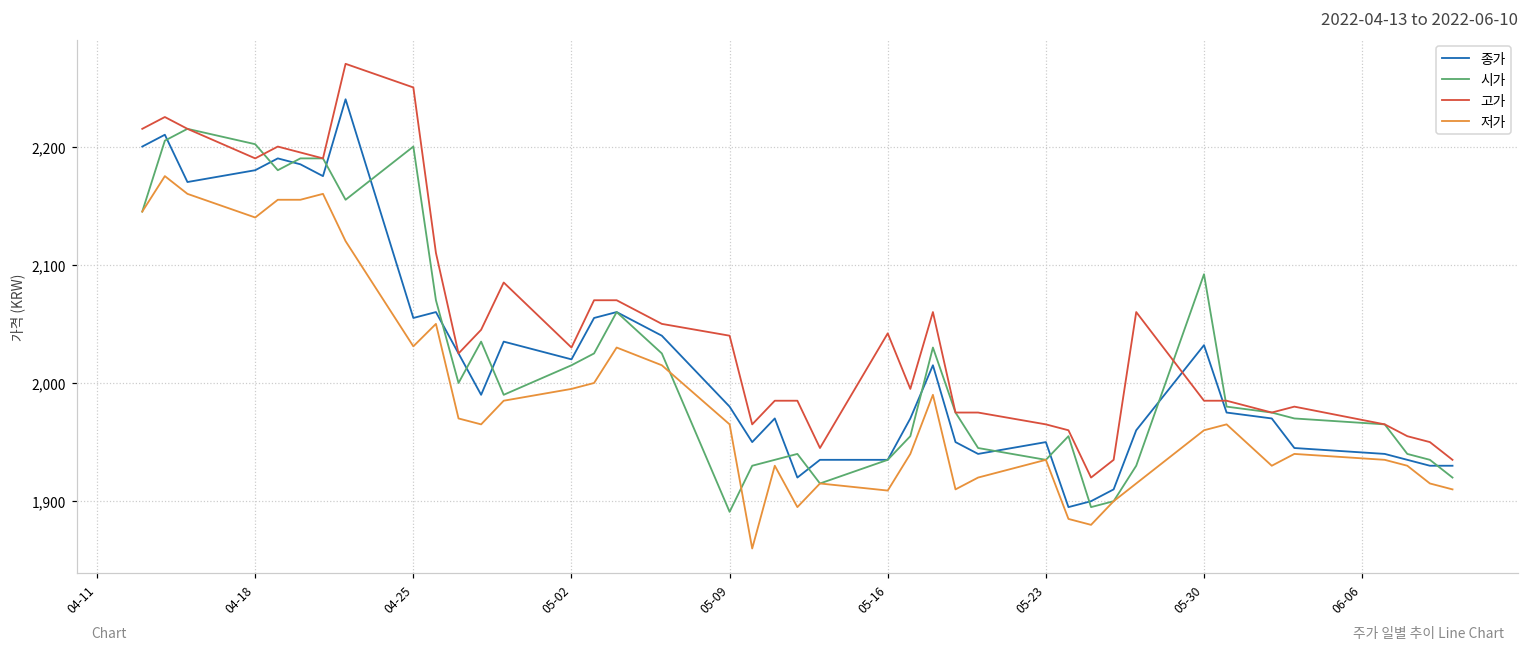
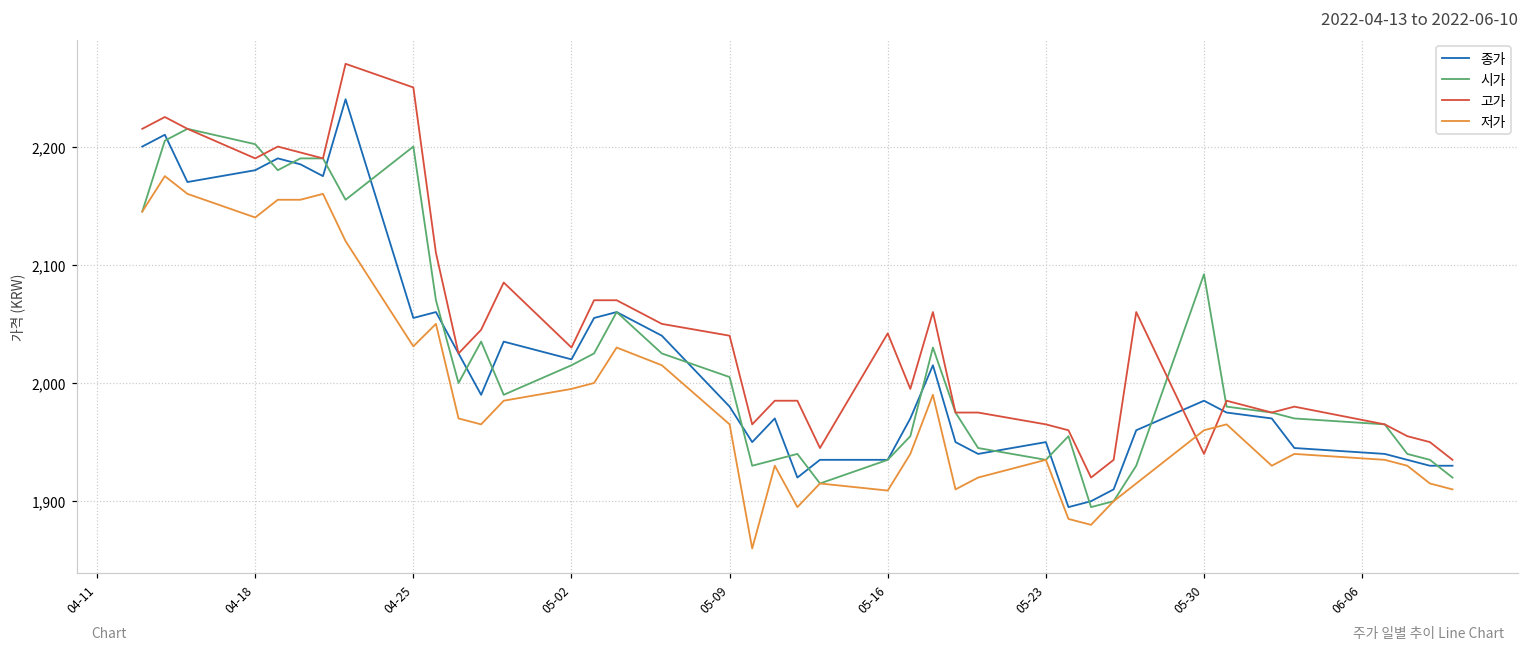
  {
    "종가": {
      "04-18": "2,180",
      "04-25": "2,055",
      "05-02": "2,020",
      "05-09": "1,980",
      "05-23": "1,950",
-     "05-30": "2,032"
+     "05-30": "1,985"
    },
    "시가": {
      "04-18": "2,202",
      "04-25": "2,200",
      "05-02": "2,015",
-     "05-09": "1,891",
+     "05-09": "2,005",
      "05-30": "2,092"
    },
    "고가": {
      "04-18": "2,190",
      "04-25": "2,250",
      "05-02": "2,030",
      "05-09": "2,040",
      "05-16": "2,042",
      "05-23": "1,965",
-     "05-30": "1,985"
+     "05-30": "1,940"
    },
    "저가": {
      "04-18": "2,140",
      "04-25": "2,031",
      "05-02": "1,995",
      "05-09": "1,965",
      "05-16": "1,909",
      "05-30": "1,960"
    }
  }
